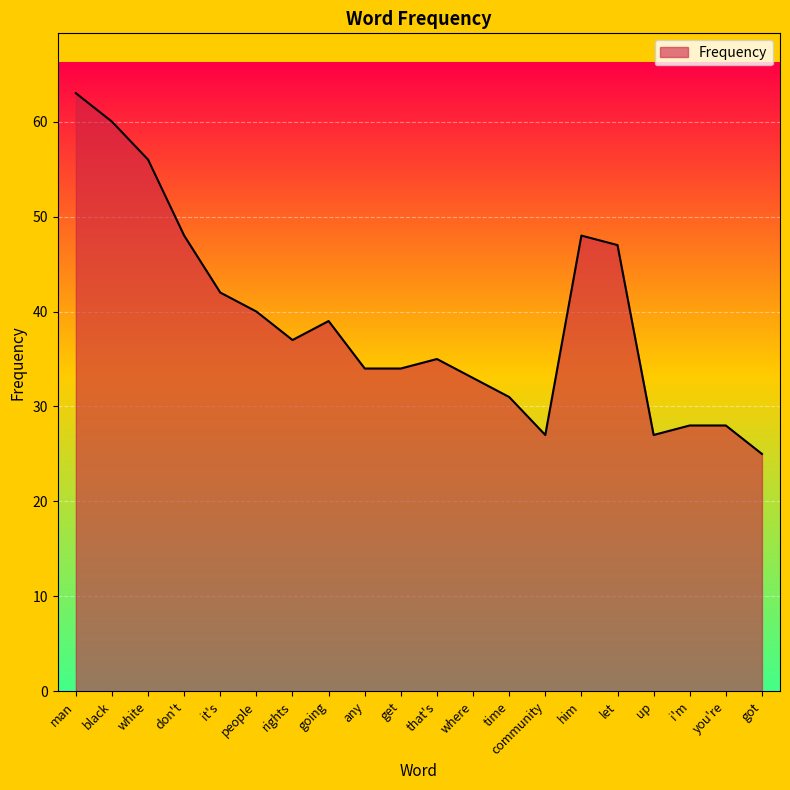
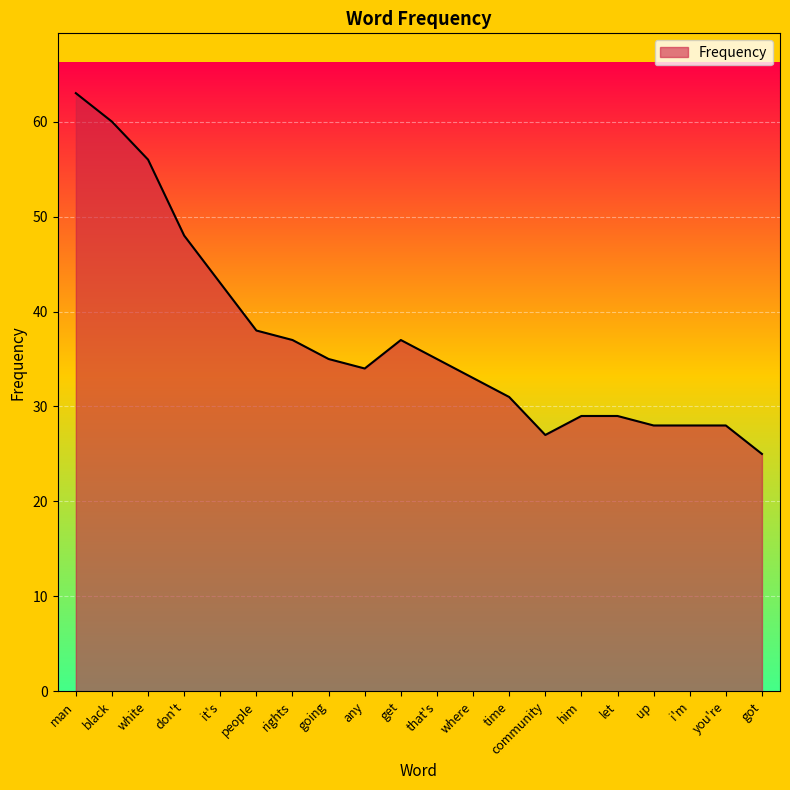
  {
    "man": 63,
    "black": 60,
    "white": 56,
    "don't": 48,
-   "it's": 42,
-   "people": 40,
+   "it's": 43,
+   "people": 38,
    "rights": 37,
-   "going": 39,
+   "going": 35,
    "any": 34,
-   "get": 34,
+   "get": 37,
    "that's": 35,
    "where": 33,
    "time": 31,
    "community": 27,
-   "him": 48,
-   "let": 47,
-   "up": 27,
+   "him": 29,
+   "let": 29,
+   "up": 28,
    "i'm": 28,
    "you're": 28,
    "got": 25
  }
